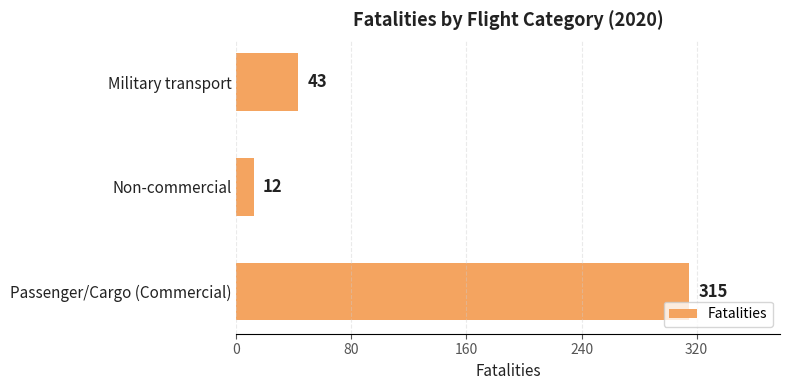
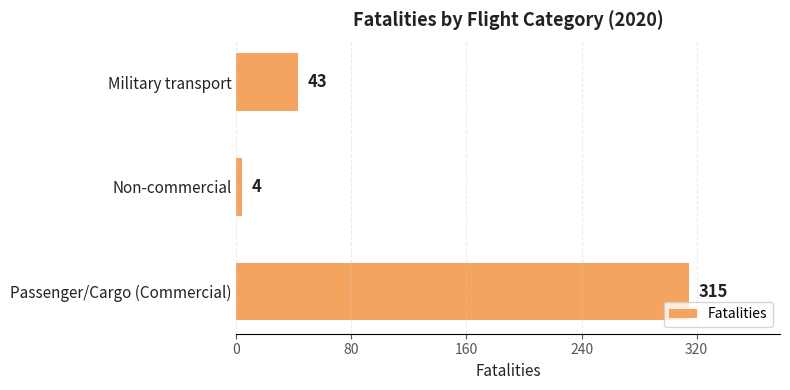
  {
    "Military transport": 43,
-   "Non-commercial": 12,
+   "Non-commercial": 4,
    "Passenger/Cargo (Commercial)": 315
  }
